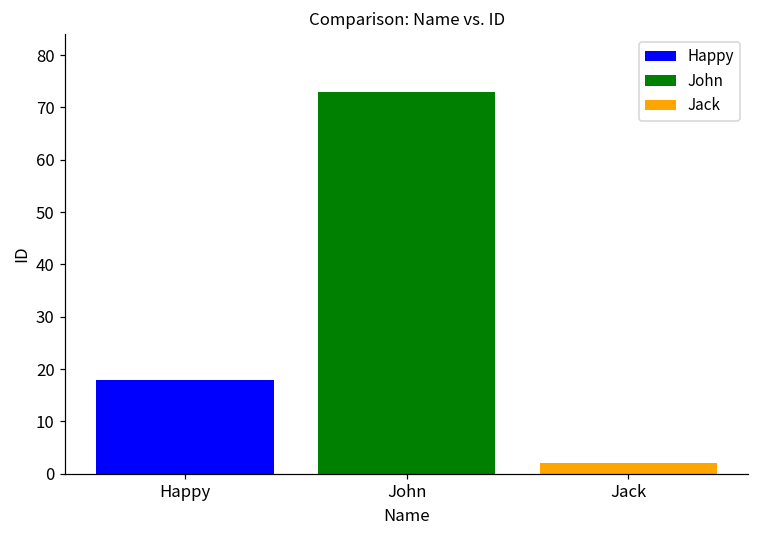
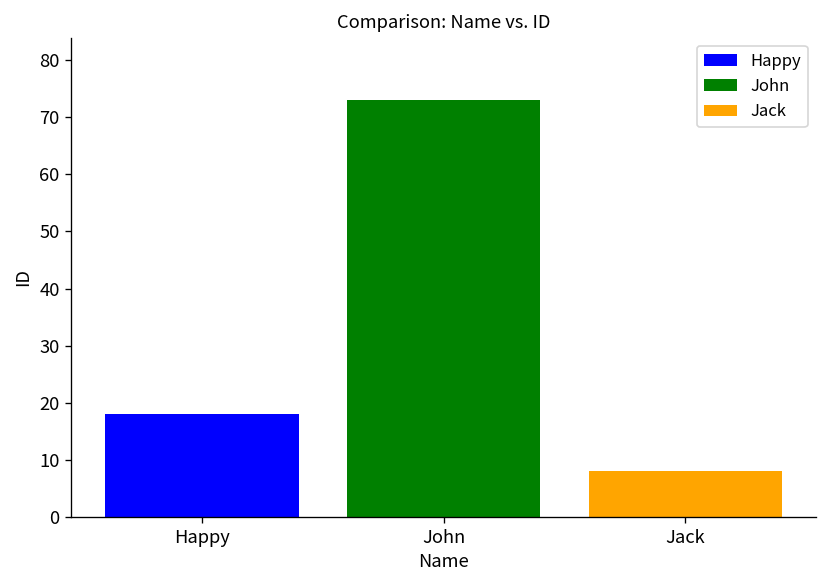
  {
    "Happy": 18,
    "John": 73,
-   "Jack": 2
+   "Jack": 8
  }
